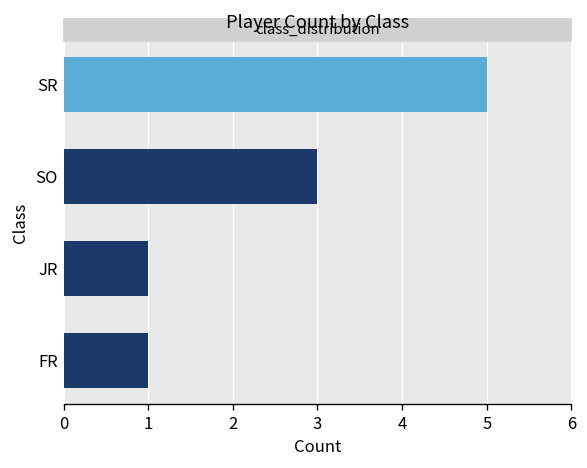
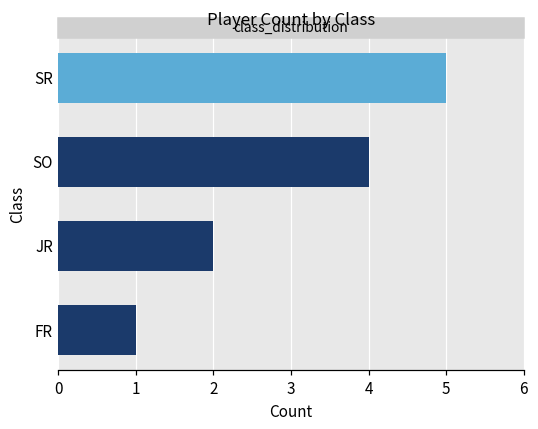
  {
    "SR": 5,
-   "SO": 3,
-   "JR": 1,
+   "SO": 4,
+   "JR": 2,
    "FR": 1
  }
